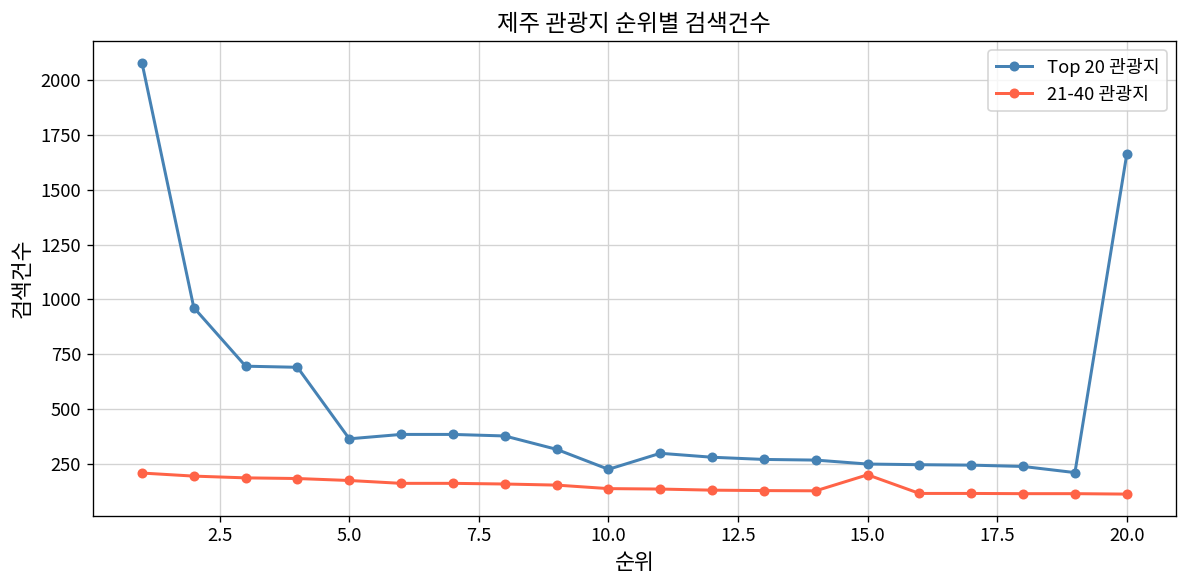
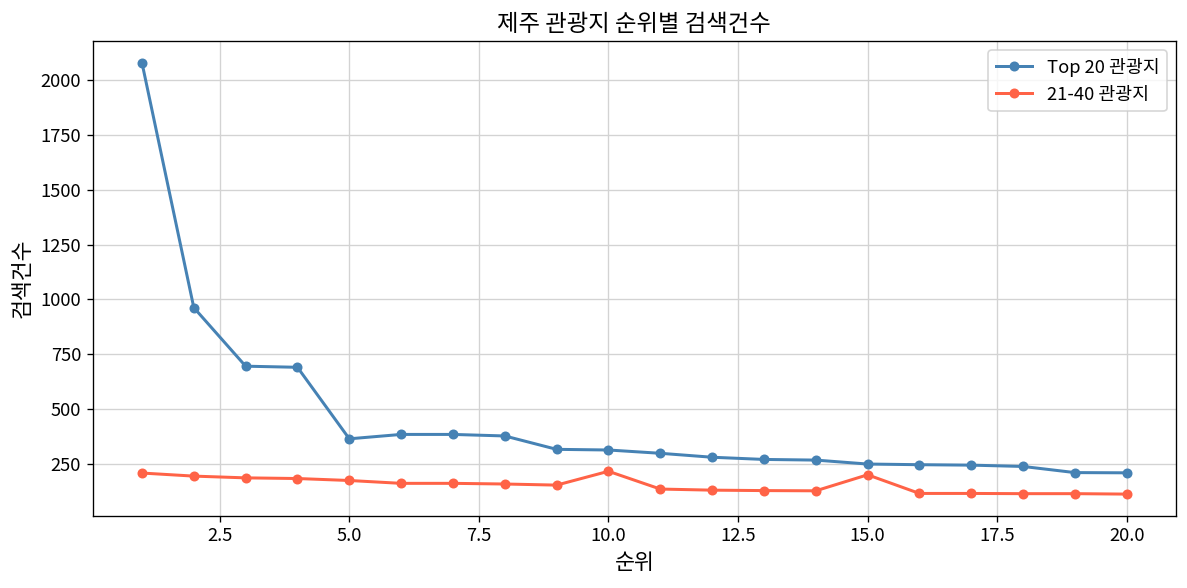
  {
    "Top 20 관광지": {
      "5.0": 370,
-     "10.0": 230,
+     "10.0": 310,
      "15.0": 250,
-     "20.0": 1660
+     "20.0": 210
    },
    "21-40 관광지": {
      "5.0": 180,
-     "10.0": 140,
+     "10.0": 220,
      "15.0": 200,
      "20.0": 110
    }
  }
